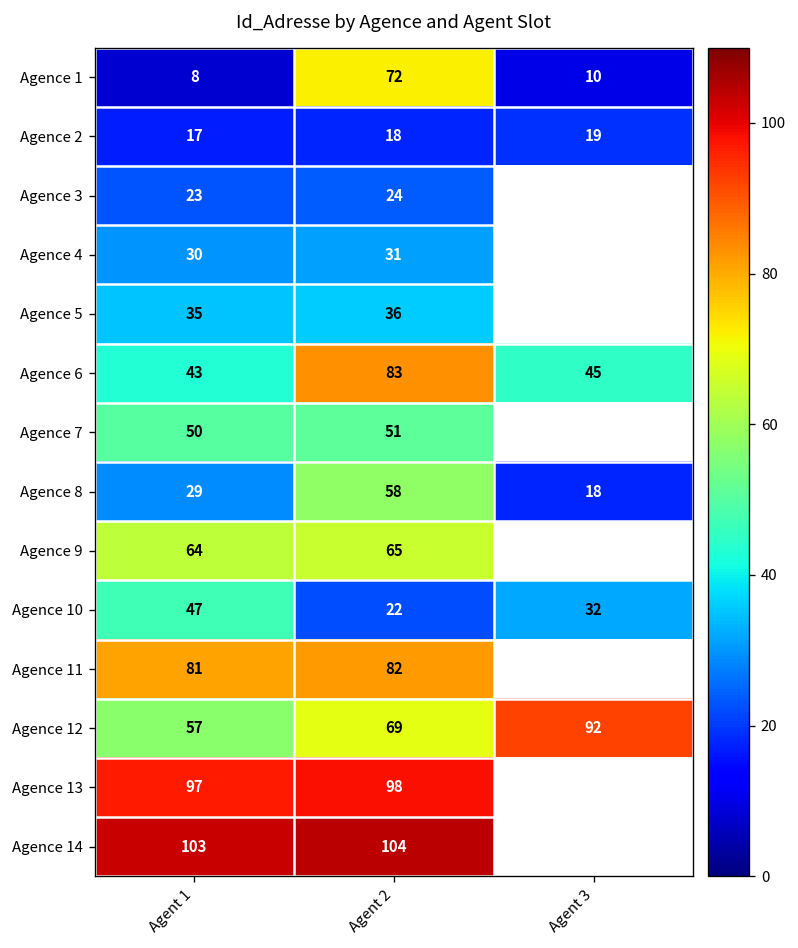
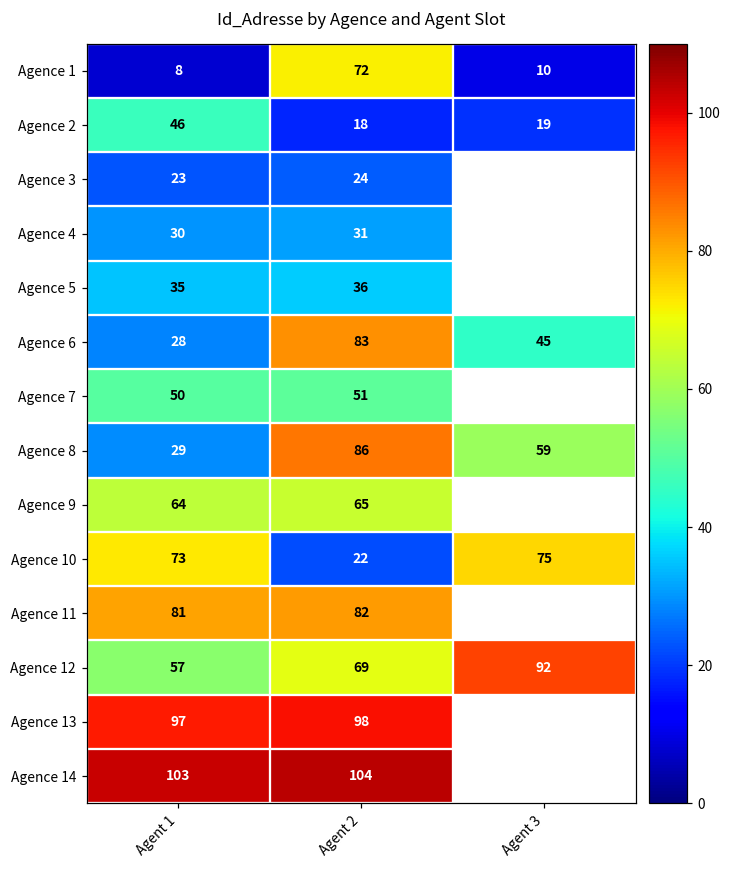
  {
    "Agence 1": {
      "Agent 1": 8,
      "Agent 2": 72,
      "Agent 3": 10
    },
    "Agence 2": {
-     "Agent 1": 17,
+     "Agent 1": 46,
      "Agent 2": 18,
      "Agent 3": 19
    },
    "Agence 3": {
      "Agent 1": 23,
      "Agent 2": 24
    },
    "Agence 4": {
      "Agent 1": 30,
      "Agent 2": 31
    },
    "Agence 5": {
      "Agent 1": 35,
      "Agent 2": 36
    },
    "Agence 6": {
-     "Agent 1": 43,
+     "Agent 1": 28,
      "Agent 2": 83,
      "Agent 3": 45
    },
    "Agence 7": {
      "Agent 1": 50,
      "Agent 2": 51
    },
    "Agence 8": {
      "Agent 1": 29,
-     "Agent 2": 58,
-     "Agent 3": 18
+     "Agent 2": 86,
+     "Agent 3": 59
    },
    "Agence 9": {
      "Agent 1": 64,
      "Agent 2": 65
    },
    "Agence 10": {
-     "Agent 1": 47,
+     "Agent 1": 73,
      "Agent 2": 22,
-     "Agent 3": 32
+     "Agent 3": 75
    },
    "Agence 11": {
      "Agent 1": 81,
      "Agent 2": 82
    },
    "Agence 12": {
      "Agent 1": 57,
      "Agent 2": 69,
      "Agent 3": 92
    },
    "Agence 13": {
      "Agent 1": 97,
      "Agent 2": 98
    },
    "Agence 14": {
      "Agent 1": 103,
      "Agent 2": 104
    }
  }
